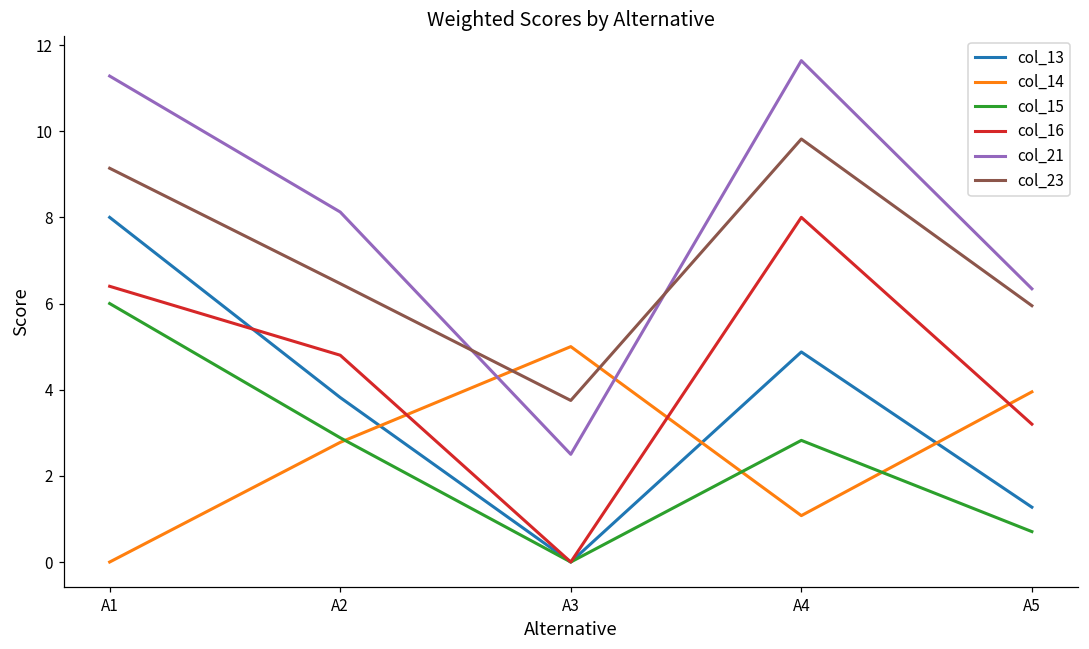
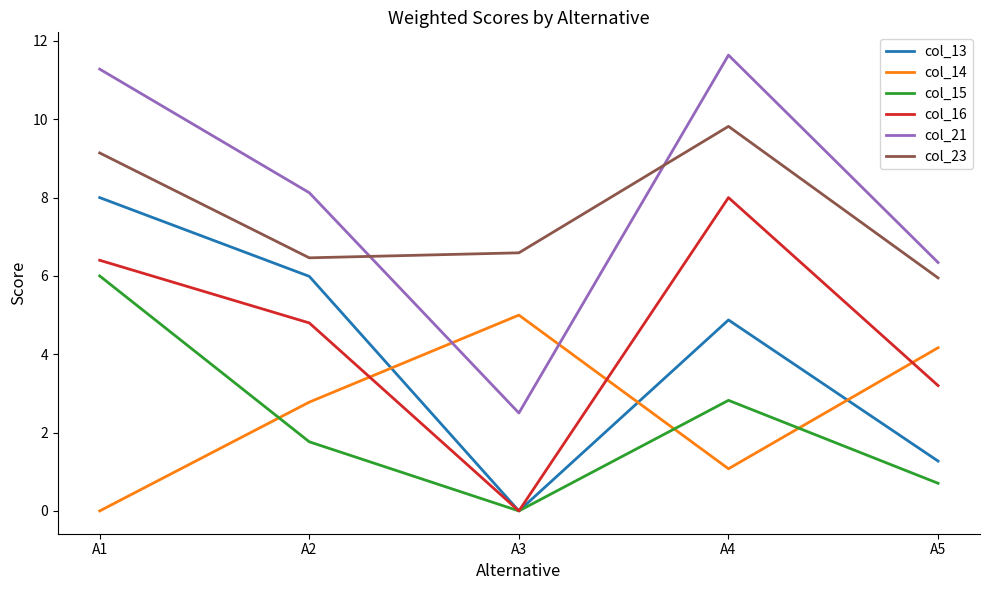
  {
    "col_13": {
      "А1": 8.0,
-     "А2": 3.8,
+     "А2": 6.0,
      "А4": 4.9,
      "А5": 1.3
    },
    "col_14": {
      "А1": 0.0,
      "А2": 2.8,
      "А3": 5.0,
      "А4": 1.1,
-     "А5": 3.9
+     "А5": 4.2
    },
    "col_15": {
      "А1": 6.0,
-     "А2": 2.9,
+     "А2": 1.8,
      "А4": 2.8,
      "А5": 0.7
    },
    "col_16": {
      "А1": 6.4,
      "А2": 4.8,
      "А4": 8.0,
      "А5": 3.2
    },
    "col_21": {
      "А1": 11.3,
      "А2": 8.1,
      "А3": 2.5,
      "А4": 11.6,
      "А5": 6.3
    },
    "col_23": {
      "А1": 9.1,
      "А2": 6.5,
-     "А3": 3.8,
+     "А3": 6.6,
      "А4": 9.8,
      "А5": 5.9
    }
  }
